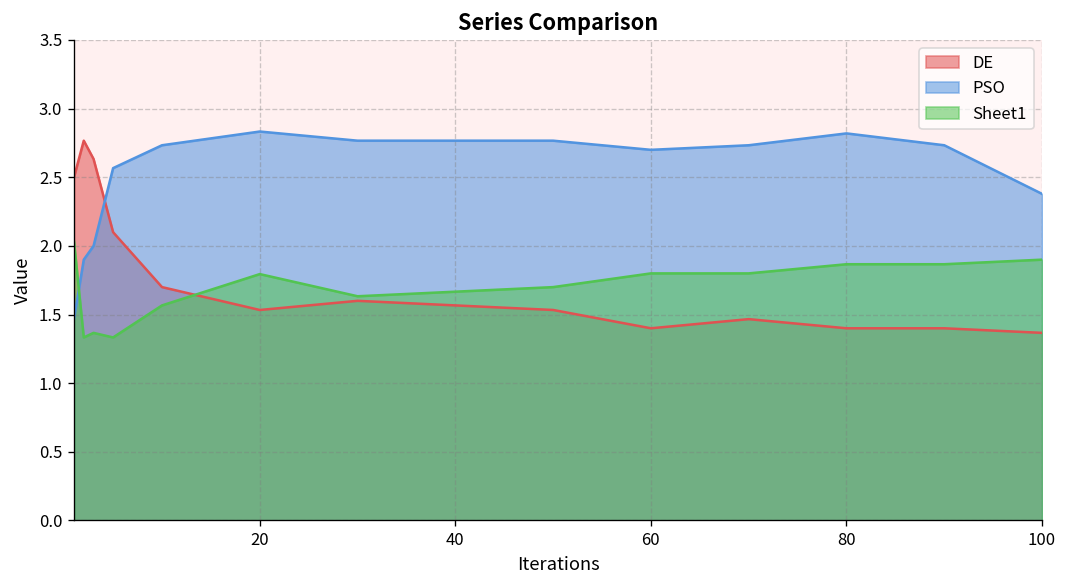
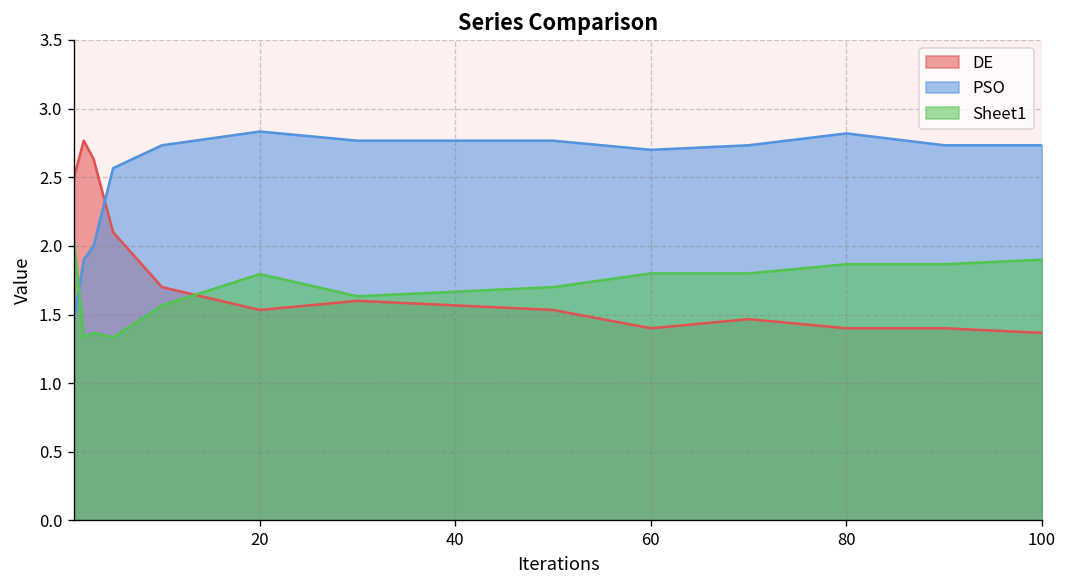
  {
    "DE": {
      "20": 1.53,
      "40": 1.57,
      "60": 1.40,
      "80": 1.40,
      "100": 1.37
    },
    "PSO": {
      "20": 2.83,
      "40": 2.77,
      "60": 2.70,
      "80": 2.82,
-     "100": 2.38
+     "100": 2.73
    },
    "Sheet1": {
      "20": 1.79,
      "40": 1.67,
      "60": 1.80,
      "80": 1.87,
      "100": 1.90
    }
  }
